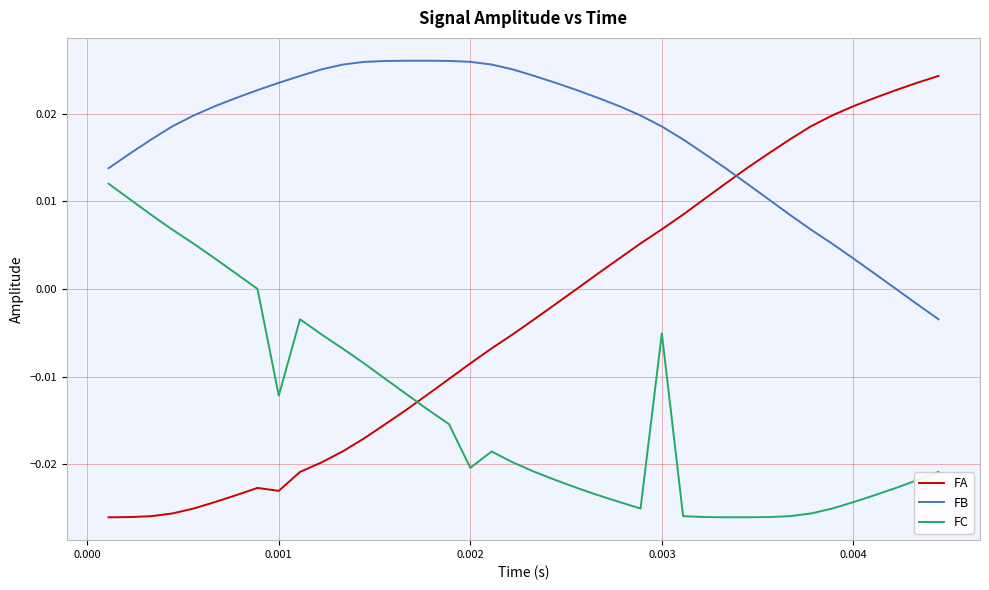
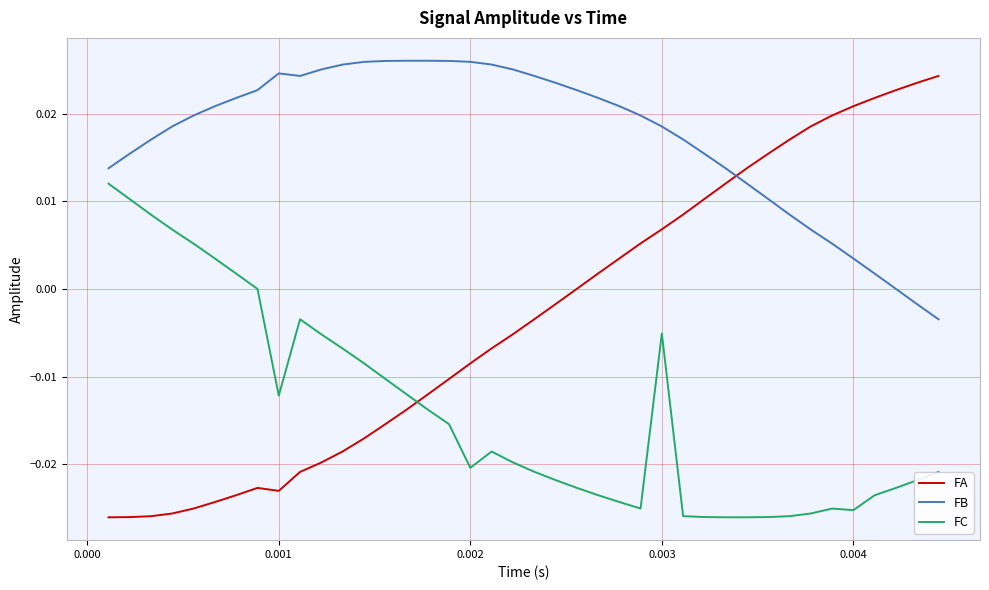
  {
    "FA": {
      "0.001": -0.023,
      "0.002": -0.008,
      "0.003": 0.007,
      "0.004": 0.021
    },
    "FB": {
-     "0.001": 0.024,
+     "0.001": 0.025,
      "0.002": 0.026,
      "0.003": 0.019,
      "0.004": 0.003
    },
    "FC": {
      "0.001": -0.012,
      "0.002": -0.020,
      "0.003": -0.005,
-     "0.004": -0.024
+     "0.004": -0.025
    }
  }
